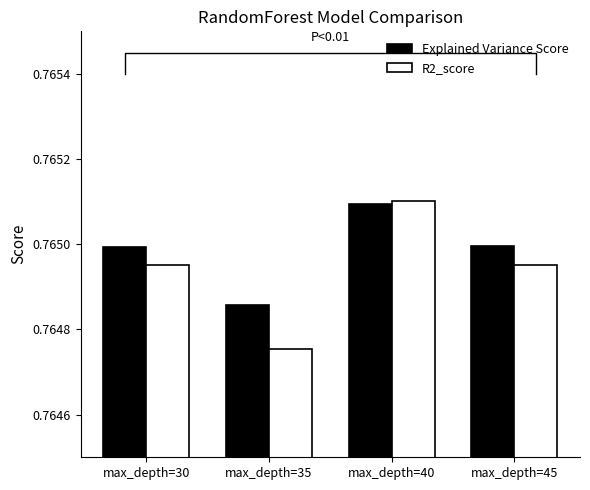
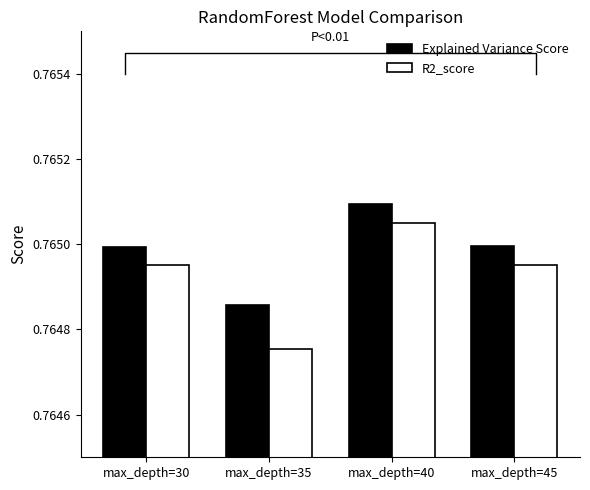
  {
    "R2_score": {
      "max_depth=30": 0.76495,
      "max_depth=35": 0.76475,
-     "max_depth=40": 0.76510,
+     "max_depth=40": 0.76505,
      "max_depth=45": 0.76495
    }
  }
